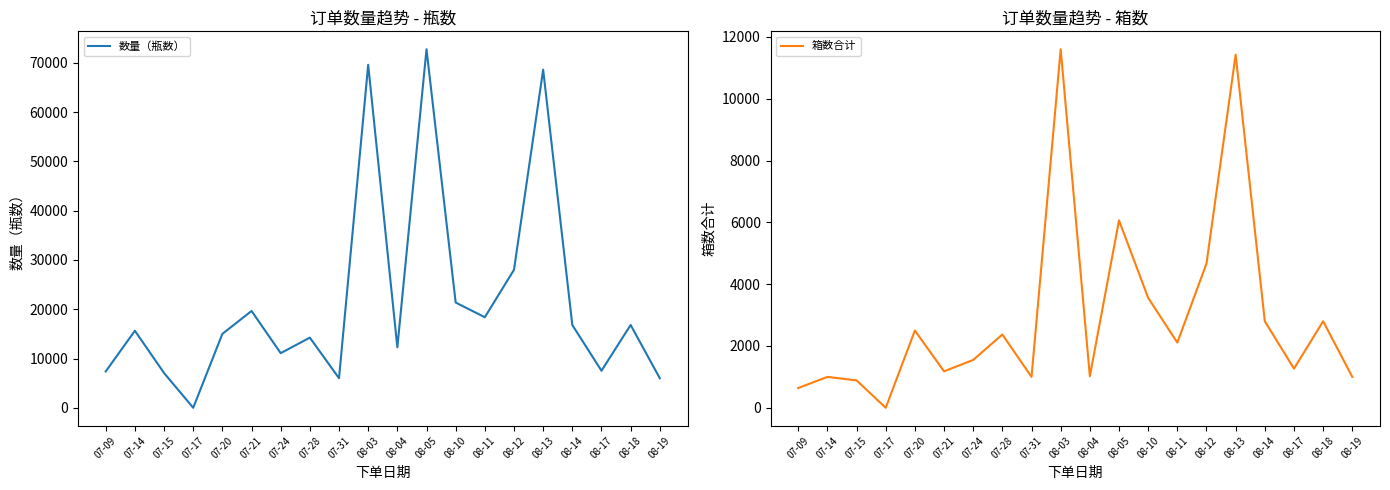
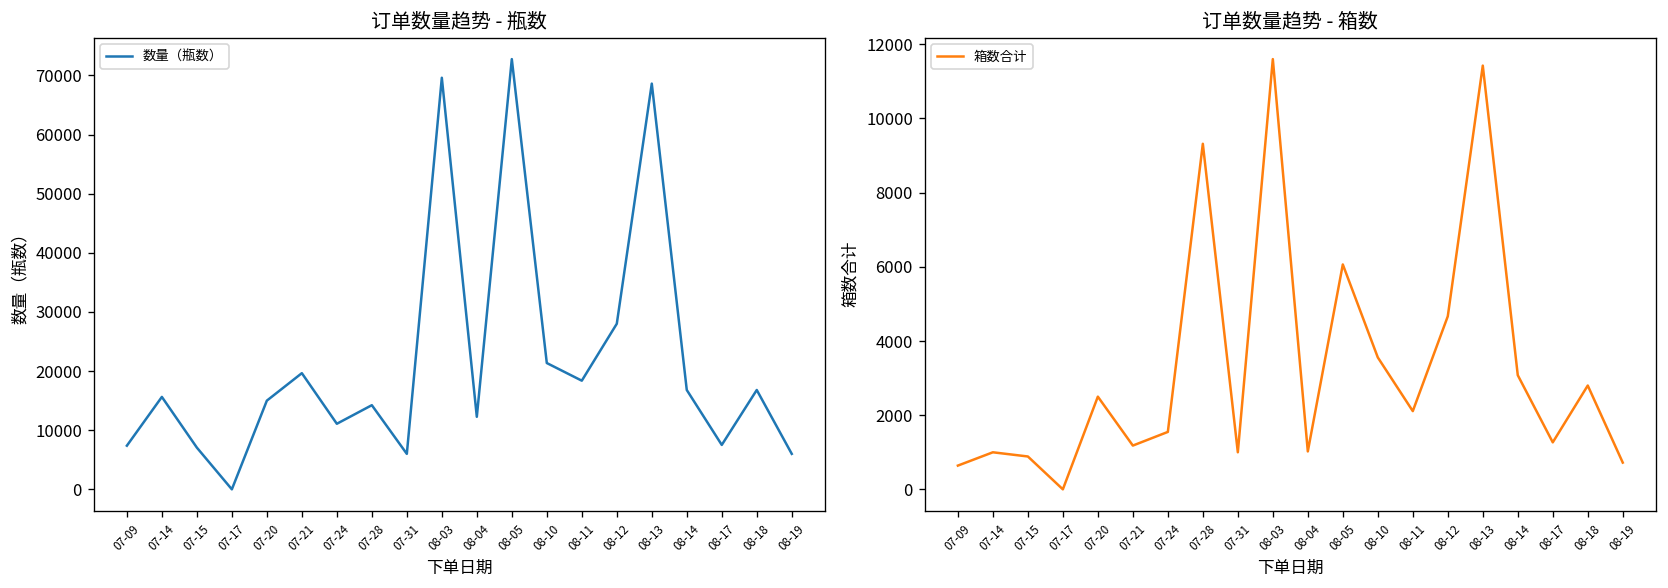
  {
    "订单数量趋势 - 瓶数": {
      "07-09": 7000,
      "07-14": 16000,
      "07-15": 7000,
      "07-17": 0,
      "07-20": 15000,
      "07-21": 20000,
      "07-24": 11000,
      "07-28": 14000,
      "07-31": 6000,
      "08-03": 70000,
      "08-04": 12000,
      "08-05": 73000,
      "08-10": 21000,
      "08-11": 18000,
      "08-12": 28000,
      "08-13": 69000,
      "08-14": 17000,
      "08-17": 8000,
      "08-18": 17000,
      "08-19": 6000
    },
    "订单数量趋势 - 箱数": {
      "07-09": 600,
      "07-14": 1000,
      "07-15": 900,
      "07-17": 0,
      "07-20": 2500,
      "07-21": 1200,
      "07-24": 1500,
-     "07-28": 2400,
+     "07-28": 9300,
      "07-31": 1000,
      "08-03": 11600,
      "08-04": 1000,
      "08-05": 6100,
      "08-10": 3600,
      "08-11": 2100,
      "08-12": 4700,
      "08-13": 11400,
-     "08-14": 2800,
+     "08-14": 3100,
      "08-17": 1300,
      "08-18": 2800,
-     "08-19": 1000
+     "08-19": 700
    }
  }
